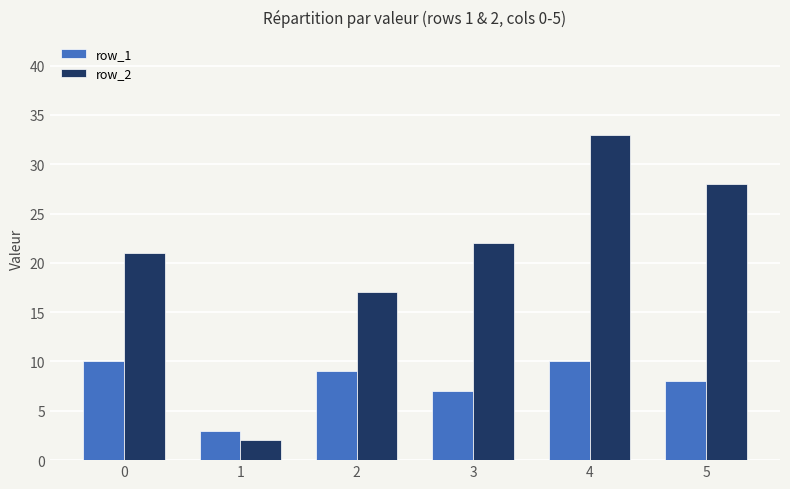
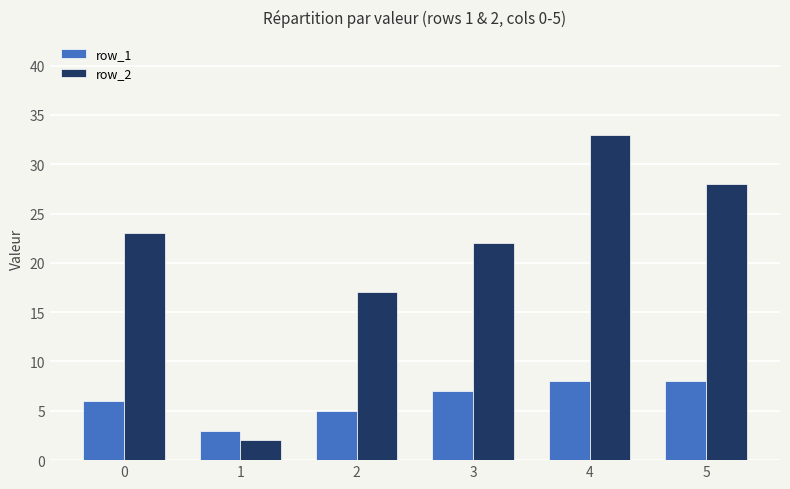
  {
    "row_1": {
-     "0": 10,
+     "0": 6,
      "1": 3,
-     "2": 9,
+     "2": 5,
      "3": 7,
-     "4": 10,
+     "4": 8,
      "5": 8
    },
    "row_2": {
-     "0": 21,
+     "0": 23,
      "1": 2,
      "2": 17,
      "3": 22,
      "4": 33,
      "5": 28
    }
  }
